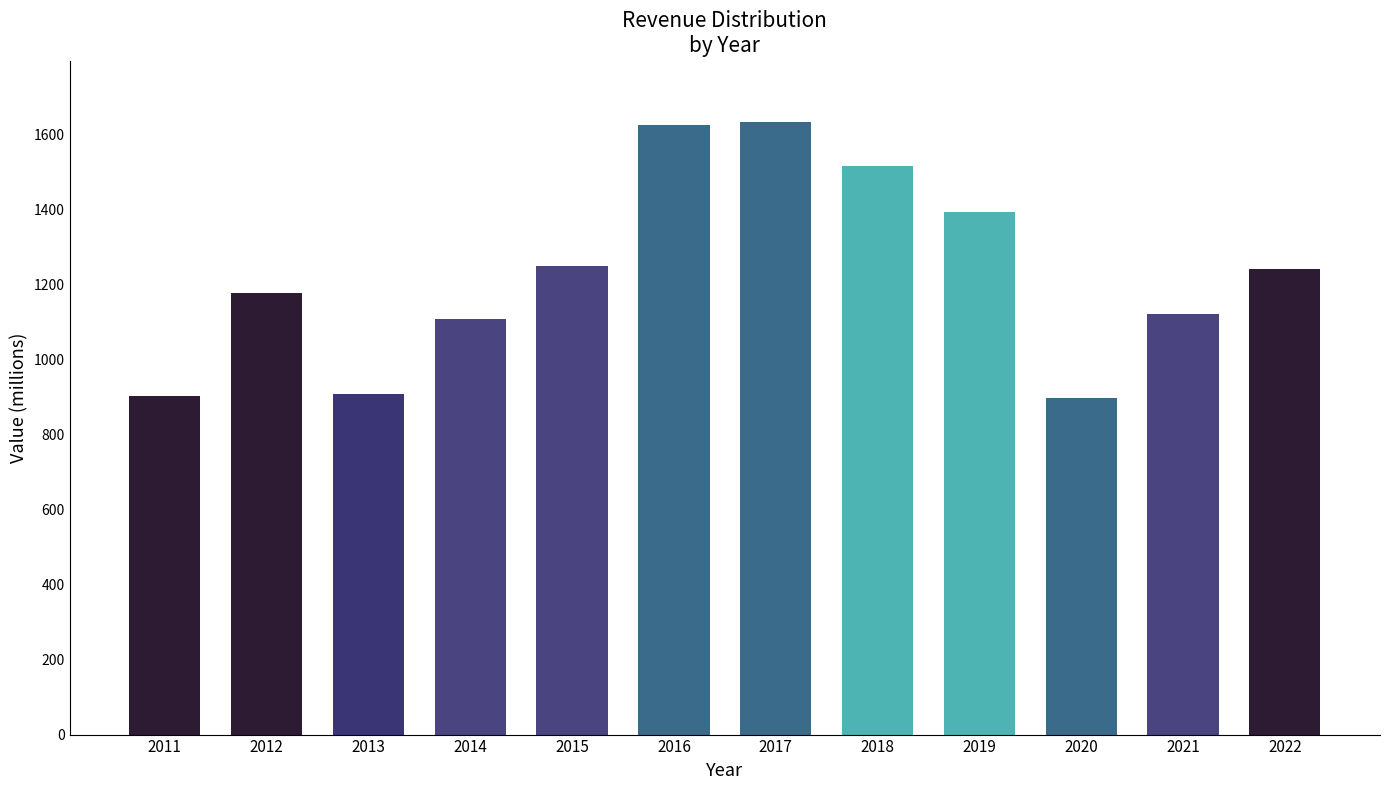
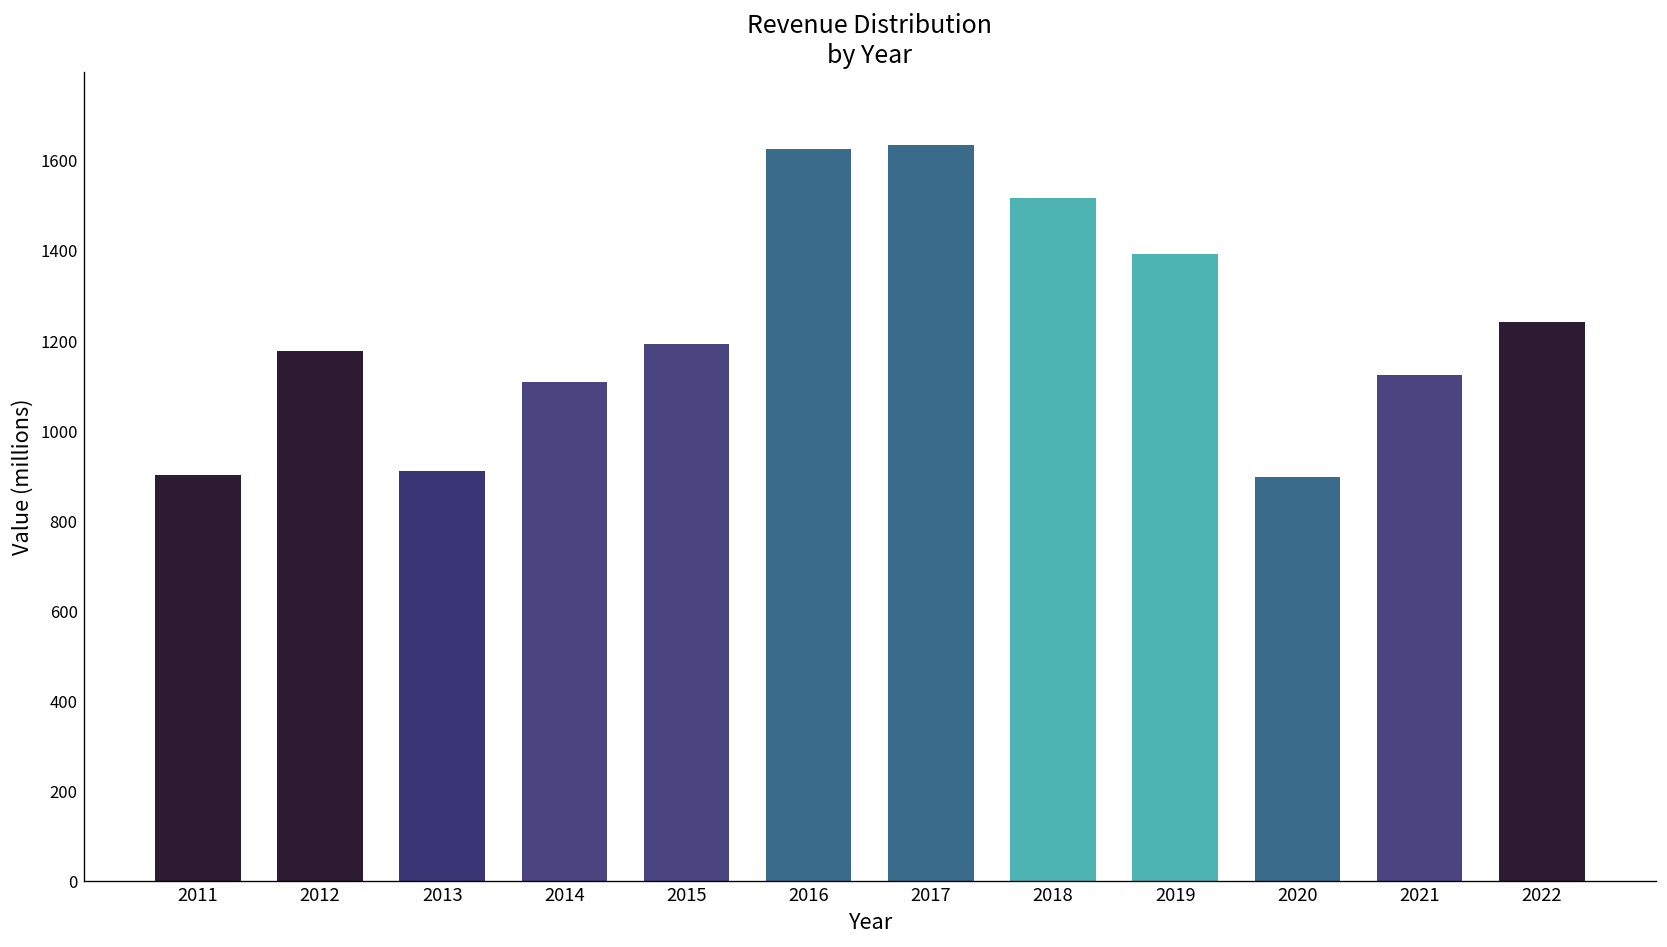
  {
    "2011": 900,
    "2012": 1180,
    "2013": 910,
    "2014": 1110,
-   "2015": 1250,
+   "2015": 1190,
    "2016": 1620,
    "2017": 1630,
    "2018": 1520,
    "2019": 1390,
    "2020": 900,
    "2021": 1120,
    "2022": 1240
  }
